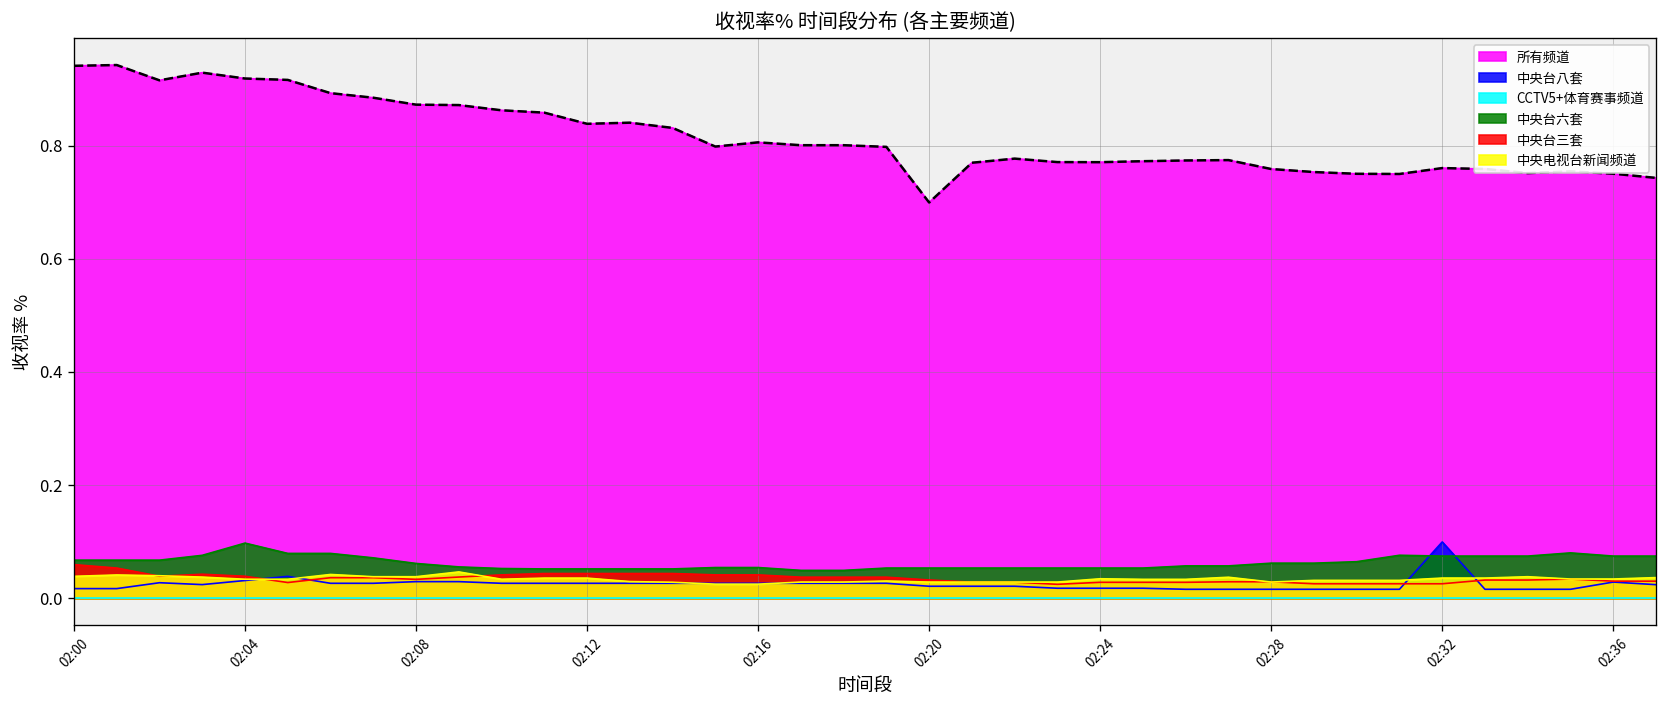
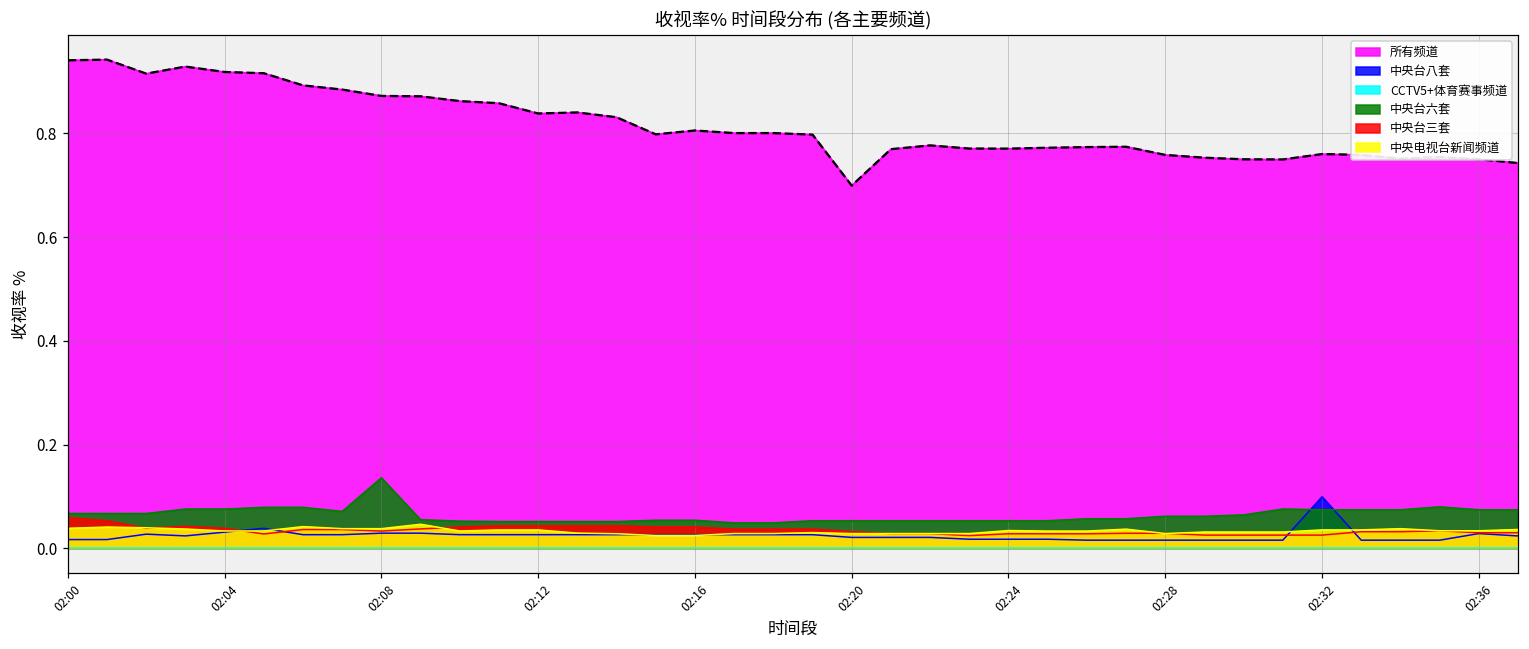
  {
    "所有频道": {
      "02:00": 0.94,
      "02:04": 0.92,
      "02:08": 0.87,
      "02:12": 0.84,
      "02:16": 0.81,
      "02:20": 0.70,
      "02:24": 0.77,
      "02:28": 0.76,
      "02:32": 0.76,
      "02:36": 0.75
    },
    "中央台八套": {
      "02:00": 0.02,
      "02:12": 0.03,
      "02:20": 0.02,
      "02:24": 0.02,
      "02:28": 0.02,
      "02:32": 0.10
    },
    "CCTV5+体育赛事频道": {
      "02:00": 0.00,
      "02:04": 0.00,
      "02:08": 0.00,
      "02:12": 0.00,
      "02:16": 0.00,
      "02:20": 0.00,
      "02:24": 0.00,
      "02:28": 0.00,
      "02:32": 0.00,
      "02:36": 0.00
    },
    "中央台六套": {
      "02:00": 0.07,
-     "02:04": 0.10,
-     "02:08": 0.06,
+     "02:04": 0.08,
+     "02:08": 0.14,
      "02:12": 0.05,
      "02:16": 0.05,
      "02:20": 0.05,
      "02:24": 0.05,
      "02:28": 0.06,
      "02:32": 0.07,
      "02:36": 0.07
    },
    "中央台三套": {
      "02:00": 0.06,
      "02:12": 0.04,
      "02:16": 0.04,
      "02:24": 0.03,
      "02:32": 0.03
    },
    "中央电视台新闻频道": {
      "02:00": 0.04,
      "02:12": 0.04,
      "02:24": 0.03,
      "02:32": 0.04
    }
  }
